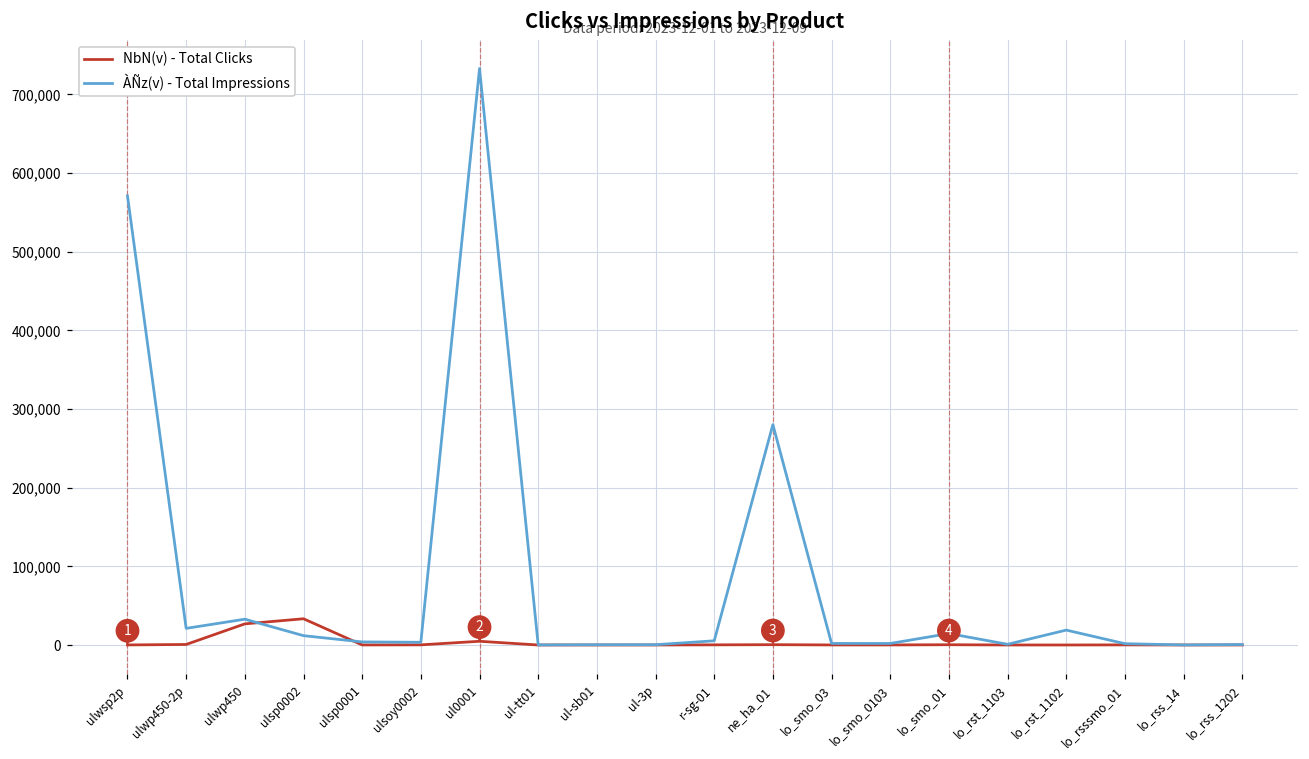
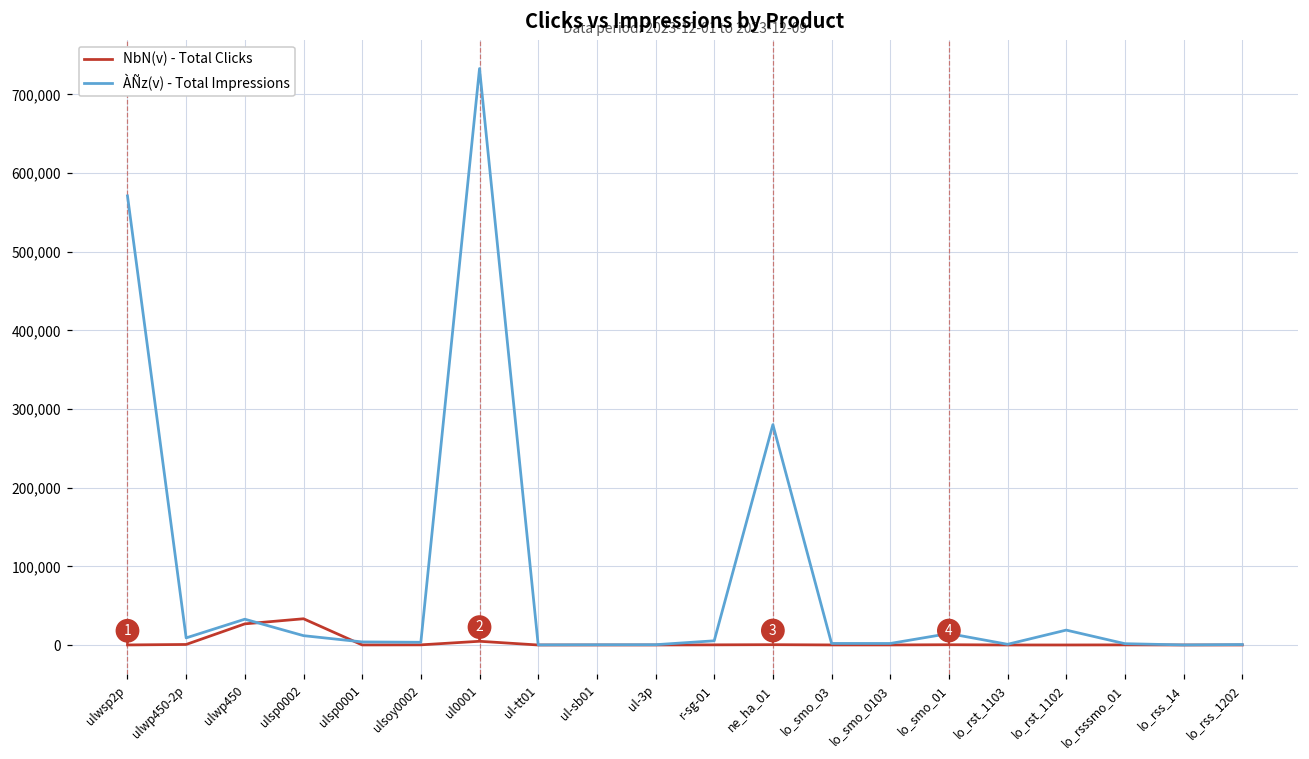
  {
    "NbN(v) - Total Clicks": {
      "ulwp450-2p": "0",
      "ulwp450": "30,000",
      "ulsp0002": "30,000",
      "ulsp0001": "0",
      "r-sg-01": "0",
      "lo_smo_01": "0",
      "lo_rst_1102": "0"
    },
    "ÀÑz(v) - Total Impressions": {
      "ulwsp2p": "570,000",
-     "ulwp450-2p": "20,000",
+     "ulwp450-2p": "10,000",
      "ulwp450": "30,000",
      "ulsp0002": "10,000",
      "ulsp0001": "0",
      "ul0001": "730,000",
      "r-sg-01": "10,000",
      "ne_ha_01": "280,000",
      "lo_rst_1102": "20,000"
    }
  }
